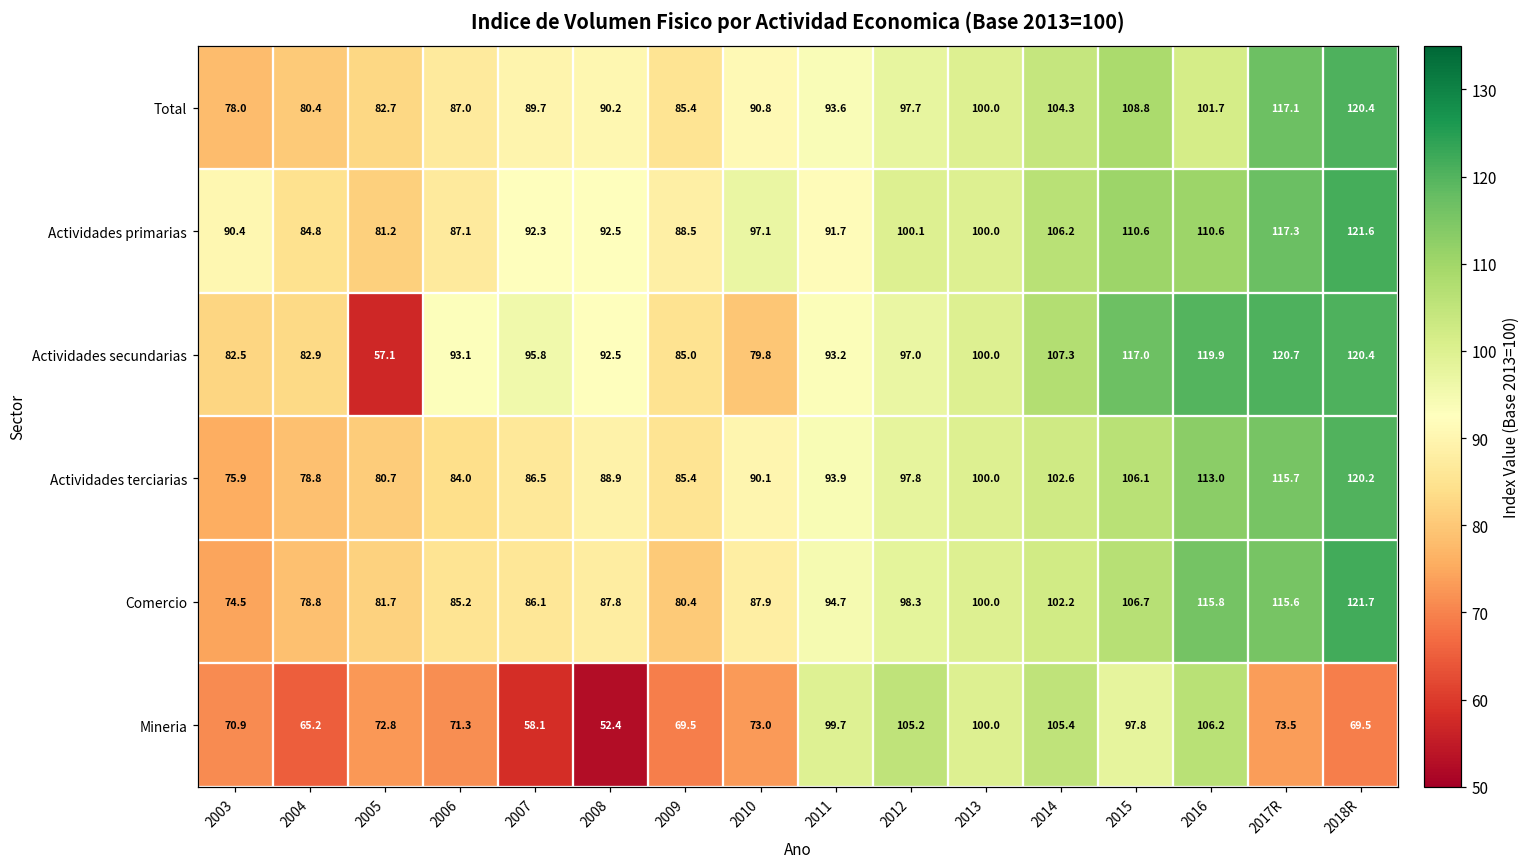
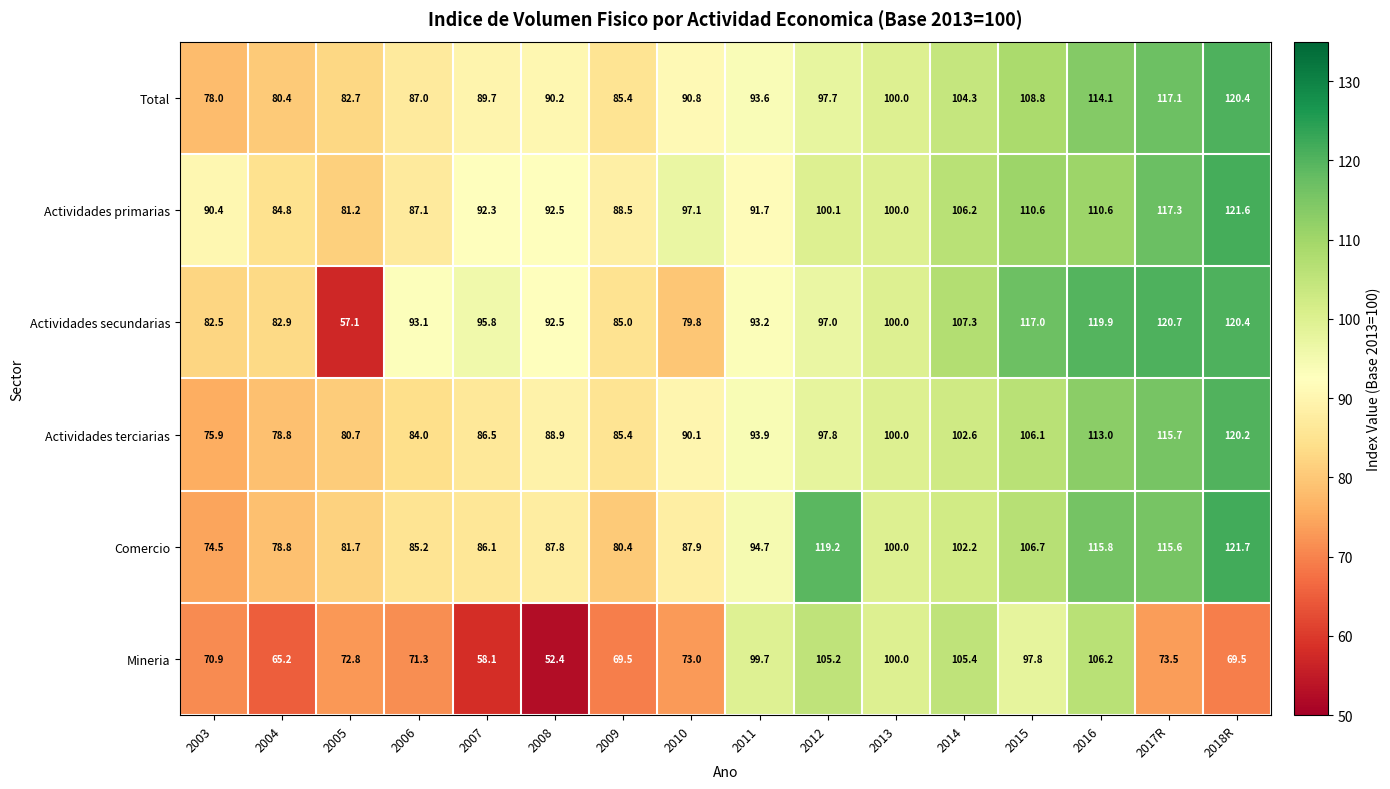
  {
    "Total": {
      "2003": 78.0,
      "2004": 80.4,
      "2005": 82.7,
      "2006": 87.0,
      "2007": 89.7,
      "2008": 90.2,
      "2009": 85.4,
      "2010": 90.8,
      "2011": 93.6,
      "2012": 97.7,
      "2013": 100.0,
      "2014": 104.3,
      "2015": 108.8,
-     "2016": 101.7,
+     "2016": 114.1,
      "2017R": 117.1,
      "2018R": 120.4
    },
    "Actividades primarias": {
      "2003": 90.4,
      "2004": 84.8,
      "2005": 81.2,
      "2006": 87.1,
      "2007": 92.3,
      "2008": 92.5,
      "2009": 88.5,
      "2010": 97.1,
      "2011": 91.7,
      "2012": 100.1,
      "2013": 100.0,
      "2014": 106.2,
      "2015": 110.6,
      "2016": 110.6,
      "2017R": 117.3,
      "2018R": 121.6
    },
    "Actividades secundarias": {
      "2003": 82.5,
      "2004": 82.9,
      "2005": 57.1,
      "2006": 93.1,
      "2007": 95.8,
      "2008": 92.5,
      "2009": 85.0,
      "2010": 79.8,
      "2011": 93.2,
      "2012": 97.0,
      "2013": 100.0,
      "2014": 107.3,
      "2015": 117.0,
      "2016": 119.9,
      "2017R": 120.7,
      "2018R": 120.4
    },
    "Actividades terciarias": {
      "2003": 75.9,
      "2004": 78.8,
      "2005": 80.7,
      "2006": 84.0,
      "2007": 86.5,
      "2008": 88.9,
      "2009": 85.4,
      "2010": 90.1,
      "2011": 93.9,
      "2012": 97.8,
      "2013": 100.0,
      "2014": 102.6,
      "2015": 106.1,
      "2016": 113.0,
      "2017R": 115.7,
      "2018R": 120.2
    },
    "Comercio": {
      "2003": 74.5,
      "2004": 78.8,
      "2005": 81.7,
      "2006": 85.2,
      "2007": 86.1,
      "2008": 87.8,
      "2009": 80.4,
      "2010": 87.9,
      "2011": 94.7,
-     "2012": 98.3,
+     "2012": 119.2,
      "2013": 100.0,
      "2014": 102.2,
      "2015": 106.7,
      "2016": 115.8,
      "2017R": 115.6,
      "2018R": 121.7
    },
    "Mineria": {
      "2003": 70.9,
      "2004": 65.2,
      "2005": 72.8,
      "2006": 71.3,
      "2007": 58.1,
      "2008": 52.4,
      "2009": 69.5,
      "2010": 73.0,
      "2011": 99.7,
      "2012": 105.2,
      "2013": 100.0,
      "2014": 105.4,
      "2015": 97.8,
      "2016": 106.2,
      "2017R": 73.5,
      "2018R": 69.5
    }
  }
